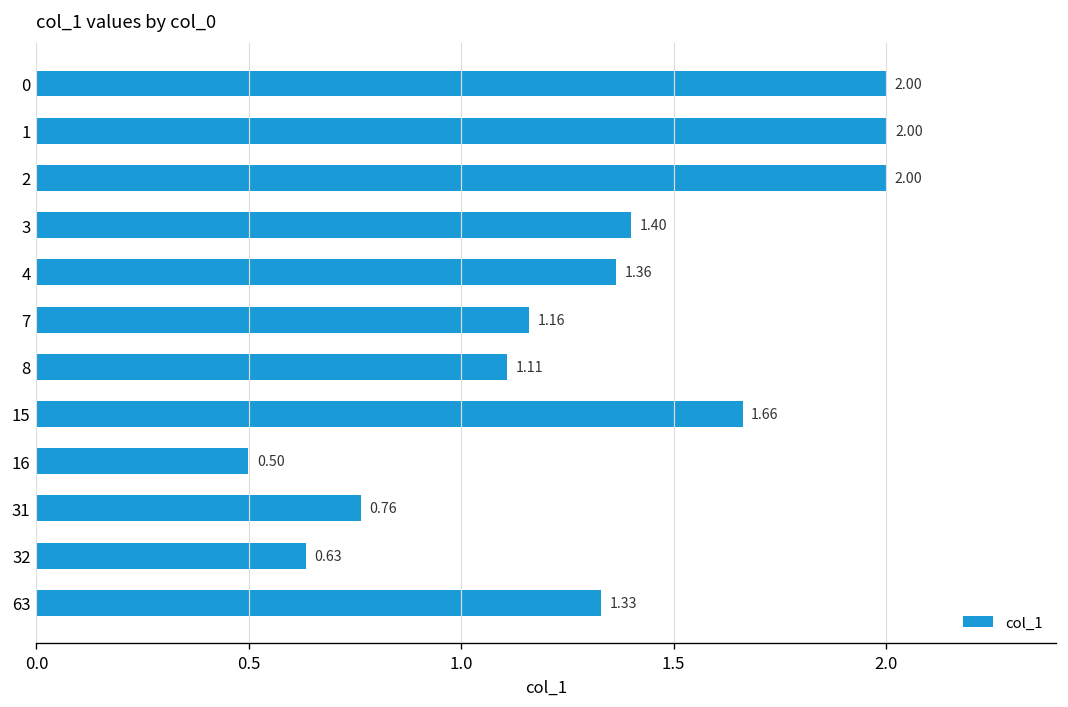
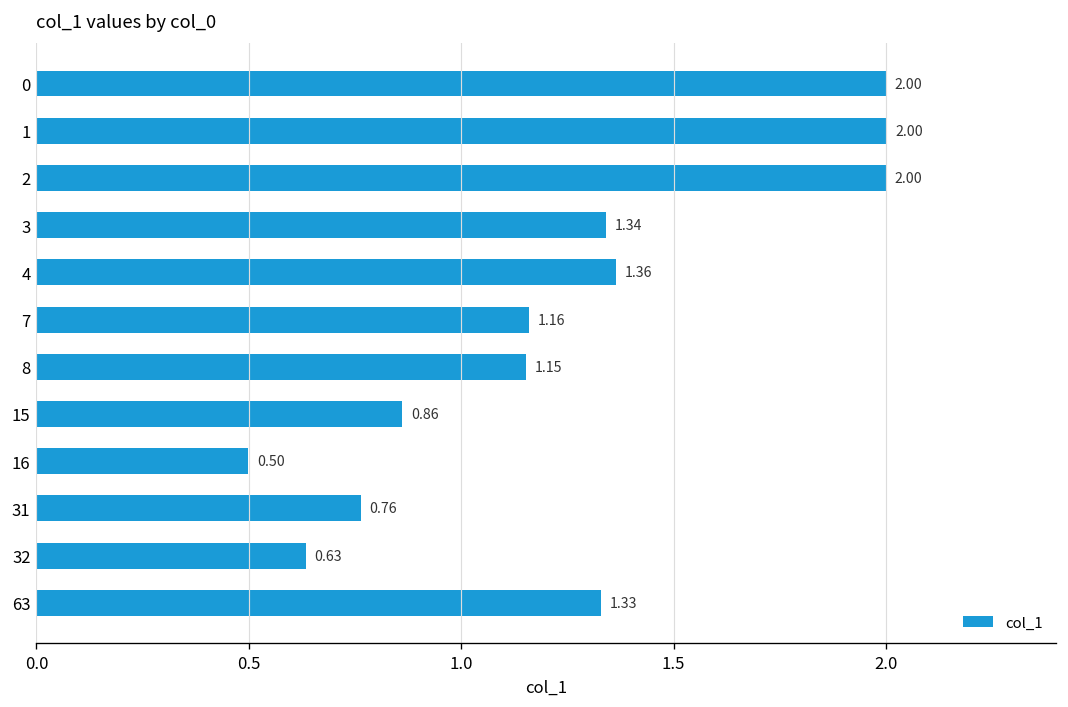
  {
    "0": 2.00,
    "1": 2.00,
    "2": 2.00,
-   "3": 1.40,
+   "3": 1.34,
    "4": 1.36,
    "7": 1.16,
-   "8": 1.11,
-   "15": 1.66,
+   "8": 1.15,
+   "15": 0.86,
    "16": 0.50,
    "31": 0.76,
    "32": 0.63,
    "63": 1.33
  }
